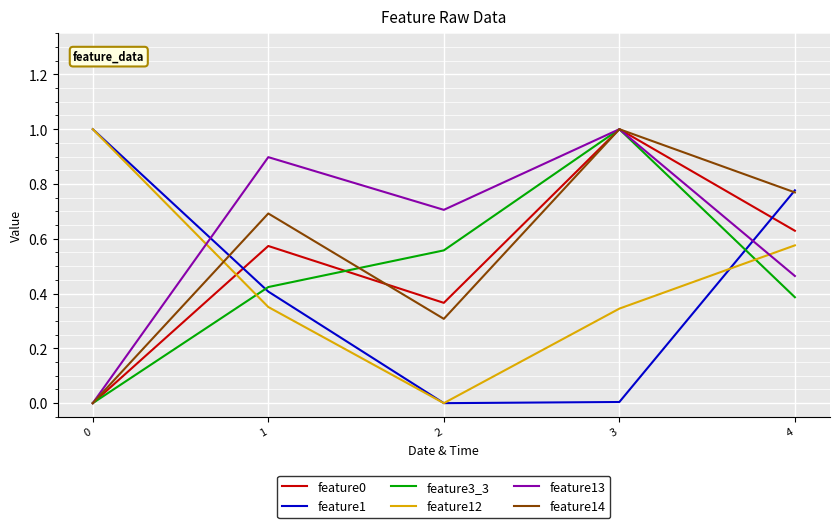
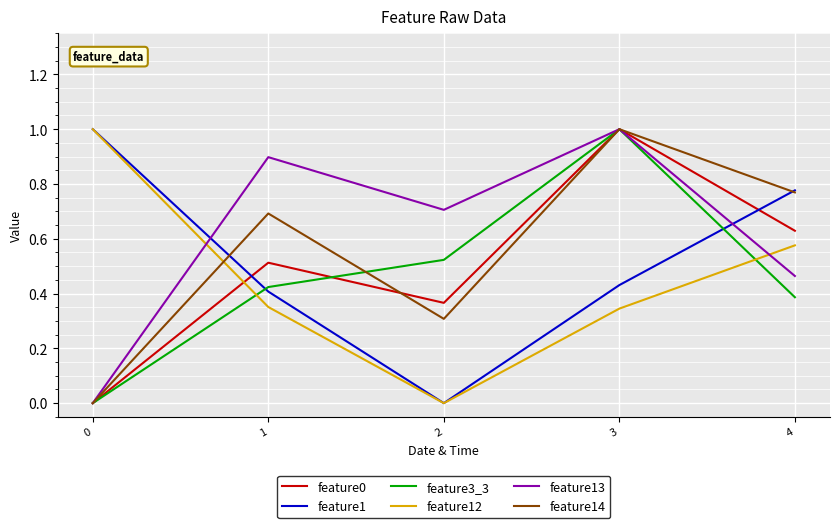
  {
    "feature0": {
-     "1": 0.57,
+     "1": 0.51,
      "2": 0.37,
      "4": 0.63
    },
    "feature1": {
      "1": 0.41,
-     "3": 0.00
+     "3": 0.43
    },
    "feature3_3": {
      "1": 0.42,
-     "2": 0.56,
+     "2": 0.52,
      "4": 0.39
    },
    "feature12": {
      "1": 0.35,
      "3": 0.35,
      "4": 0.58
    },
    "feature13": {
      "1": 0.90,
      "2": 0.71,
      "4": 0.46
    },
    "feature14": {
      "1": 0.69,
      "2": 0.31
    }
  }
